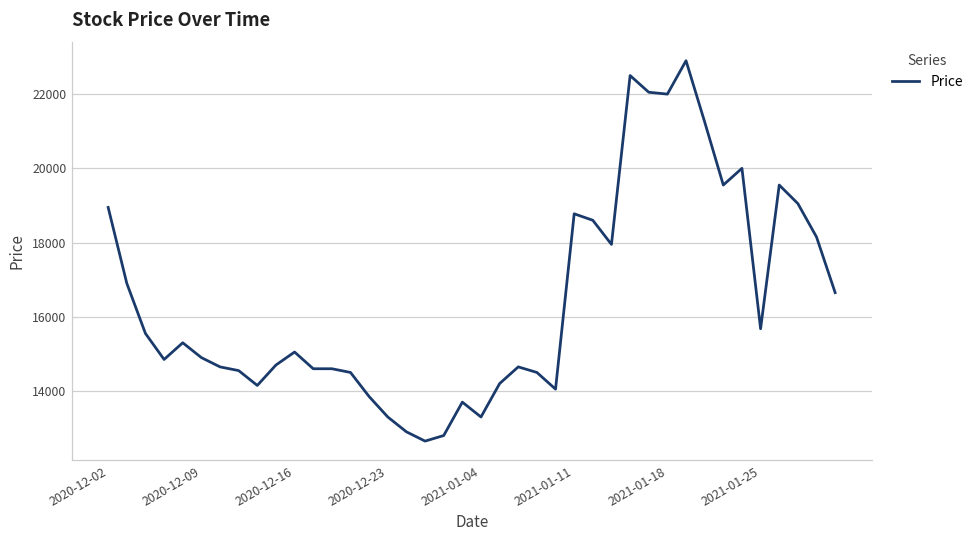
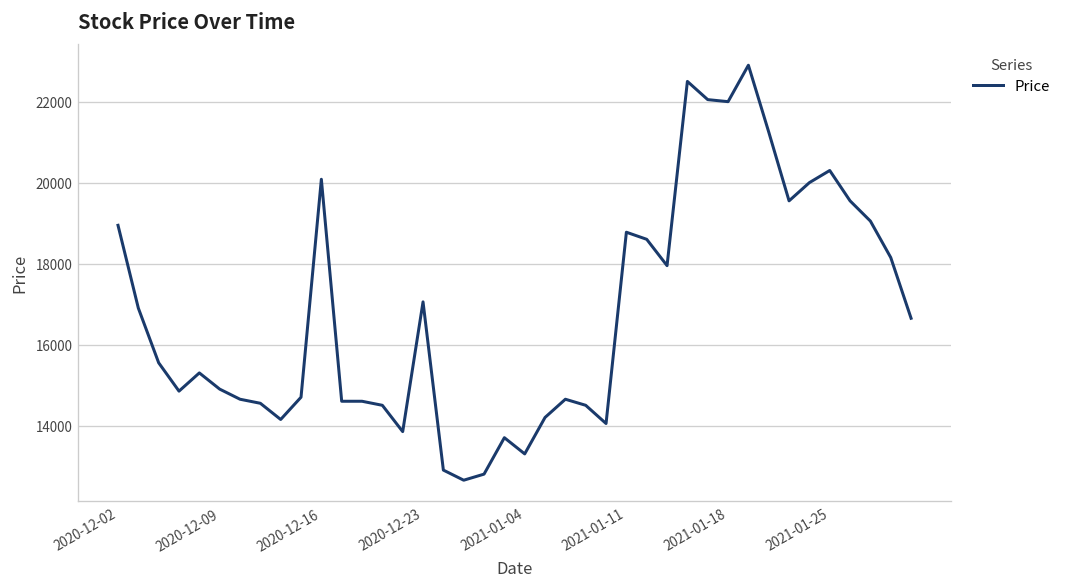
  {
    "2020-12-02": 18900,
    "2020-12-09": 14900,
-   "2020-12-16": 15100,
-   "2020-12-23": 13300,
+   "2020-12-16": 20100,
+   "2020-12-23": 17100,
    "2021-01-04": 13300,
    "2021-01-11": 18800,
    "2021-01-18": 22000,
-   "2021-01-25": 15700
+   "2021-01-25": 20300
  }
